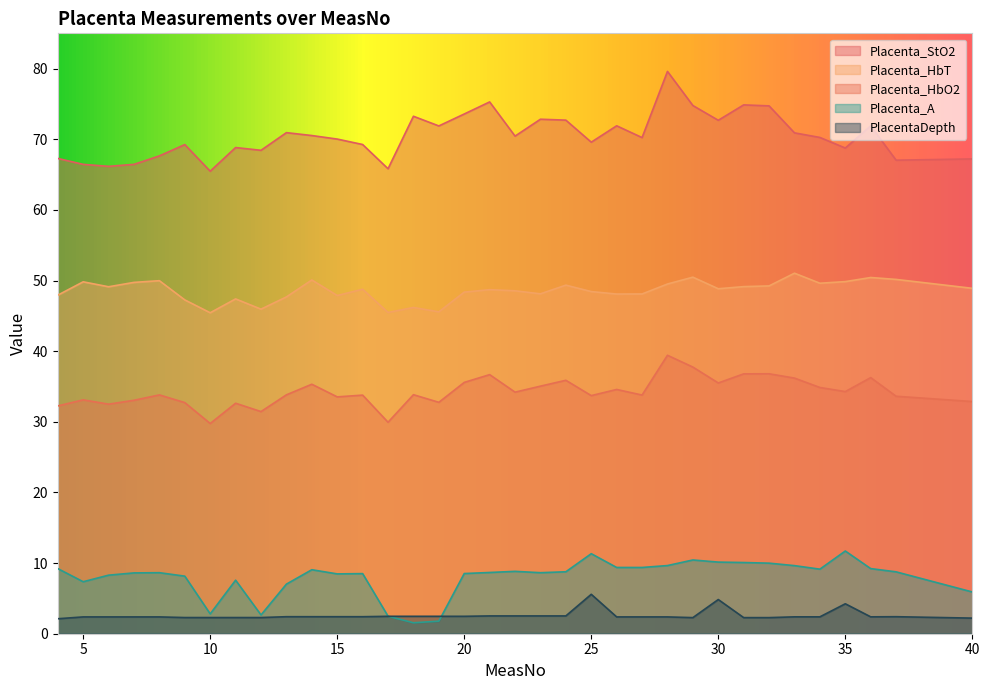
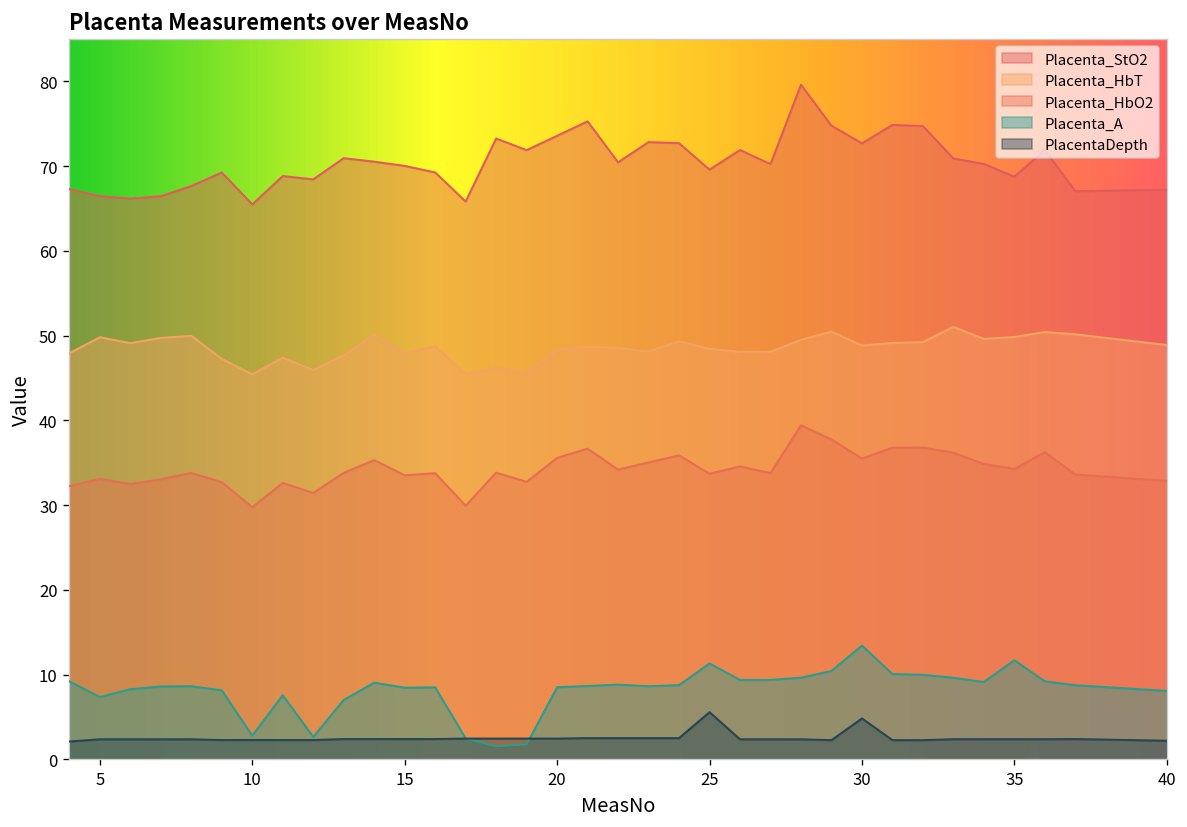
  {
    "Placenta_A": {
      "5": 7,
      "10": 3,
      "15": 8,
      "20": 9,
      "25": 11,
-     "30": 10,
+     "30": 13,
      "35": 12,
-     "40": 6
+     "40": 8
    },
    "PlacentaDepth": {
      "5": 2,
      "10": 2,
      "15": 2,
      "20": 2,
      "25": 6,
      "30": 5,
-     "35": 4,
+     "35": 2,
      "40": 2
    }
  }
